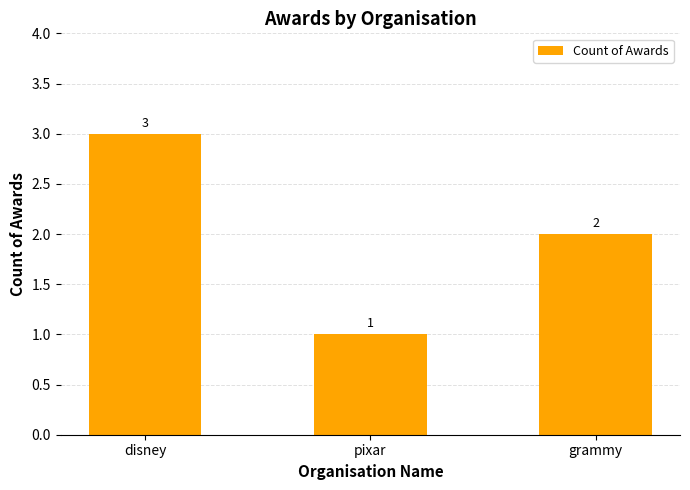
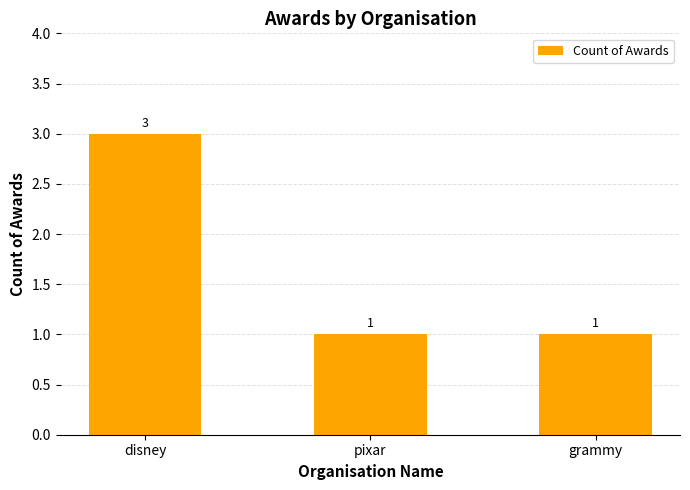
  {
    "disney": 3,
    "pixar": 1,
-   "grammy": 2
+   "grammy": 1
  }
